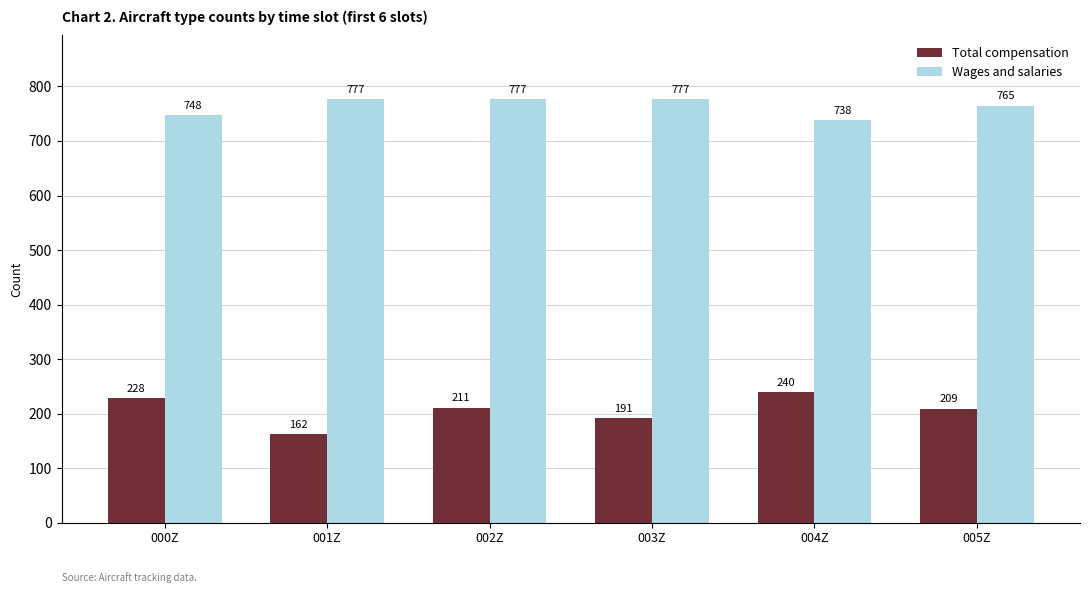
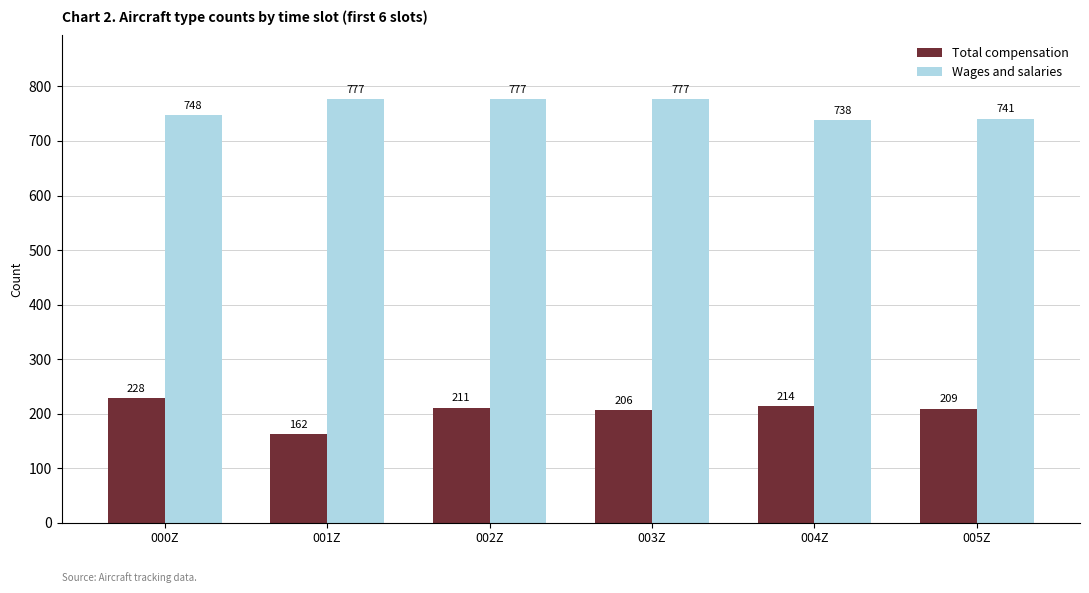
  {
    "Total compensation": {
      "000Z": 228,
      "001Z": 162,
      "002Z": 211,
-     "003Z": 191,
-     "004Z": 240,
+     "003Z": 206,
+     "004Z": 214,
      "005Z": 209
    },
    "Wages and salaries": {
      "000Z": 748,
      "001Z": 777,
      "002Z": 777,
      "003Z": 777,
      "004Z": 738,
-     "005Z": 765
+     "005Z": 741
    }
  }
